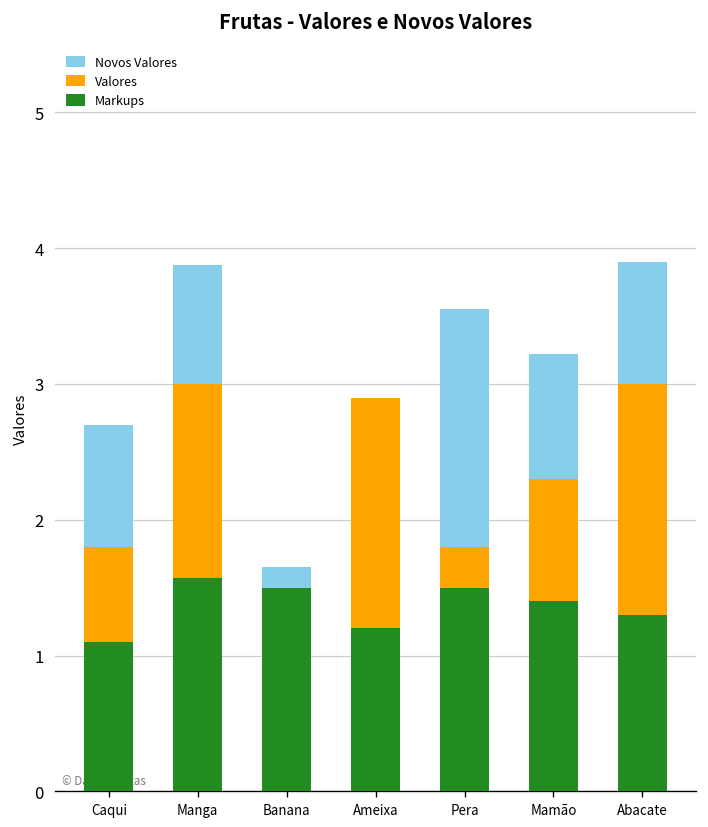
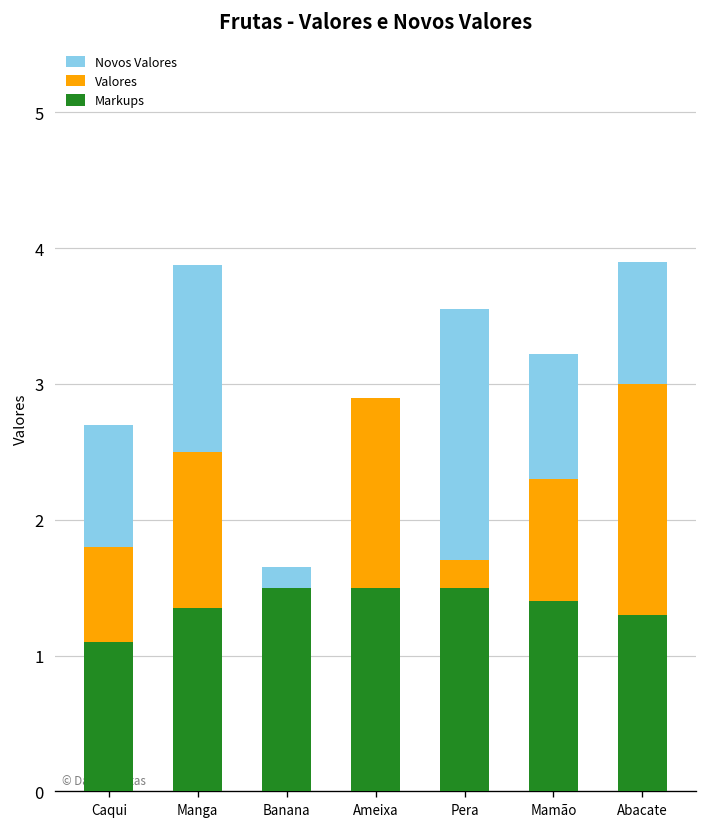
  {
    "Novos Valores": {
      "Caqui": 2.70,
      "Manga": 3.88,
      "Banana": 1.65,
      "Pera": 3.55,
      "Mamão": 3.22,
      "Abacate": 3.90
    },
    "Valores": {
-     "Manga": 3.0,
+     "Manga": 2.5,
      "Ameixa": 2.9,
-     "Pera": 1.8
+     "Pera": 1.7
    },
    "Markups": {
-     "Manga": 1.57,
-     "Ameixa": 1.2
+     "Manga": 1.35,
+     "Ameixa": 1.5
    }
  }
